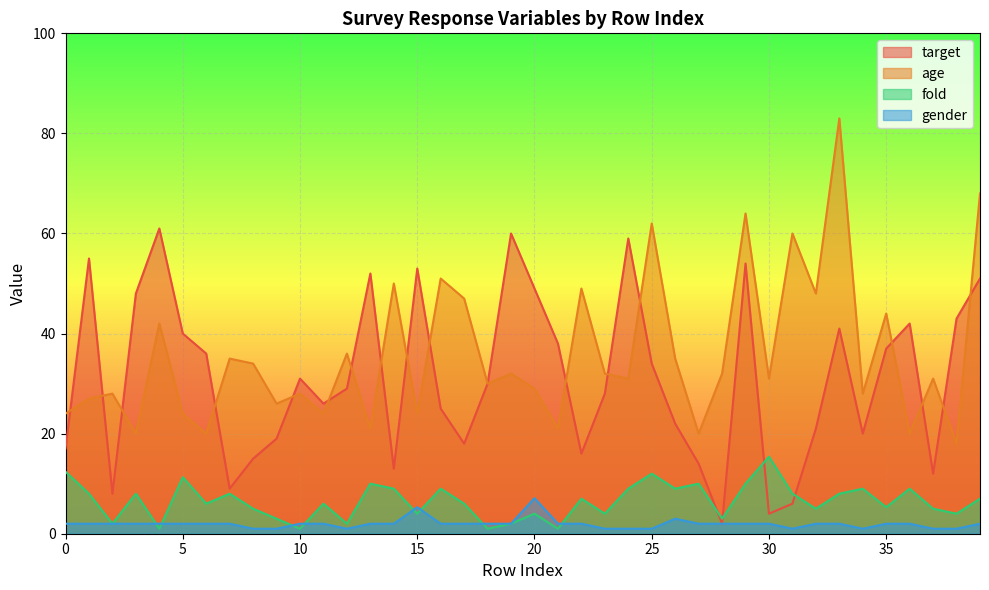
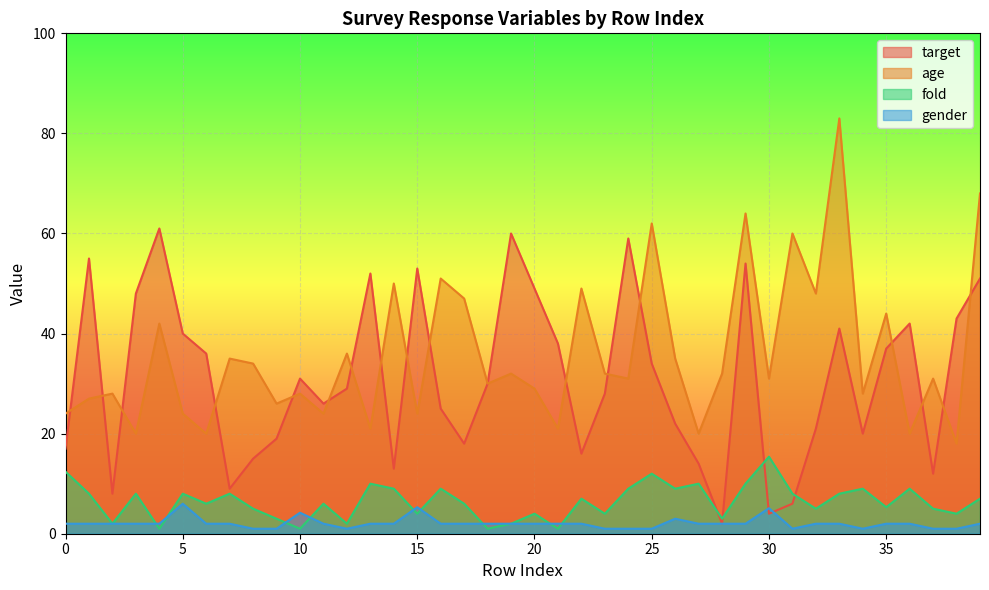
  {
    "fold": {
      "0": 12,
-     "5": 11,
+     "5": 8,
      "10": 1,
      "15": 4,
      "20": 4,
      "25": 12,
      "30": 15,
      "35": 5
    },
    "gender": {
      "0": 2,
-     "5": 2,
-     "10": 2,
+     "5": 6,
+     "10": 4,
      "15": 5,
-     "20": 7,
+     "20": 2,
      "25": 1,
-     "30": 2,
+     "30": 5,
      "35": 2
    }
  }
